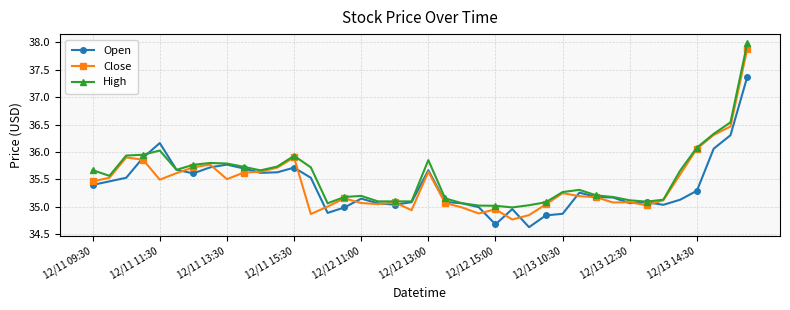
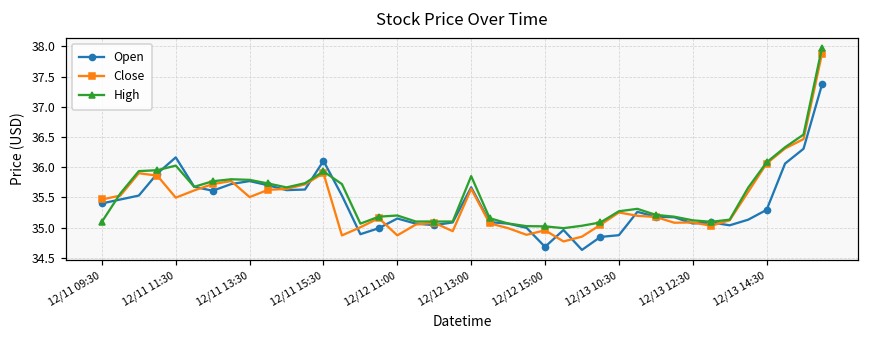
  {
    "Open": {
      "12/11 09:30": 35.4,
      "12/11 11:30": 36.2,
-     "12/11 15:30": 35.7,
+     "12/11 15:30": 36.1,
      "12/12 11:00": 35.2,
      "12/12 15:00": 34.7,
      "12/13 10:30": 34.9,
      "12/13 14:30": 35.3
    },
    "Close": {
      "12/11 09:30": 35.5,
      "12/11 11:30": 35.5,
      "12/11 13:30": 35.5,
-     "12/12 11:00": 35.1,
+     "12/12 11:00": 34.9,
      "12/12 15:00": 35.0
    },
    "High": {
-     "12/11 09:30": 35.7,
+     "12/11 09:30": 35.1,
      "12/11 11:30": 36.0,
      "12/12 11:00": 35.2,
      "12/12 13:00": 35.9,
      "12/12 15:00": 35.0
    }
  }
